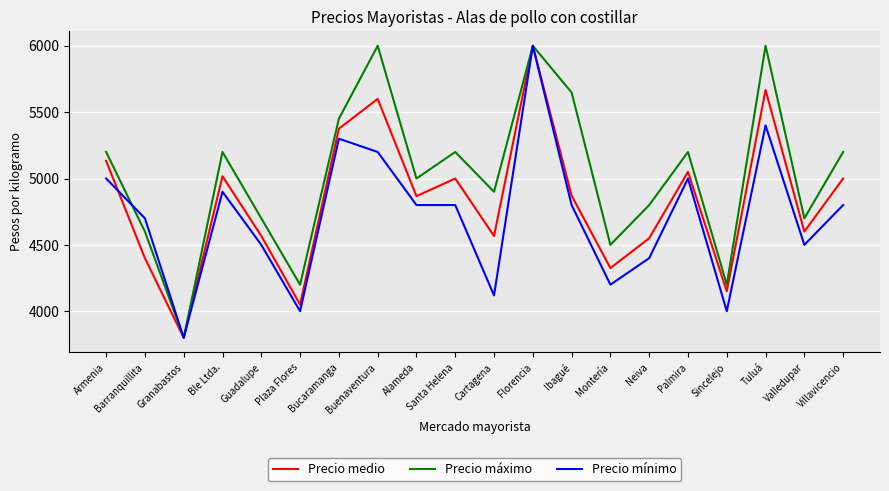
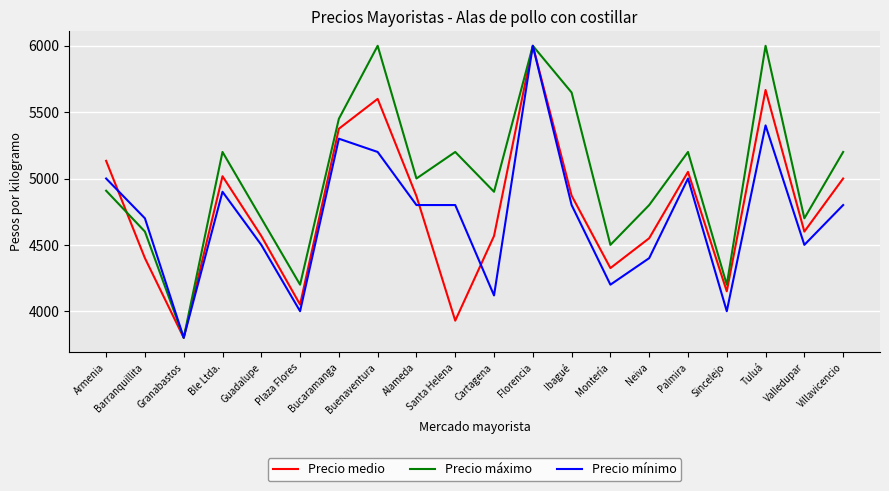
  {
    "Precio medio": {
      "Armenia": 5130,
      "Barranquillita": 4400,
      "Ble Ltda.": 5020,
      "Guadalupe": 4570,
      "Plaza Flores": 4050,
      "Bucaramanga": 5380,
      "Buenaventura": 5600,
      "Alameda": 4870,
-     "Santa Helena": 5000,
+     "Santa Helena": 3930,
      "Cartagena": 4570,
      "Ibagué": 4870,
      "Montería": 4330,
      "Neiva": 4550,
      "Palmira": 5050,
      "Sincelejo": 4150,
      "Tuluá": 5670,
      "Valledupar": 4600,
      "Villavicencio": 5000
    },
    "Precio máximo": {
-     "Armenia": 5200,
+     "Armenia": 4910,
      "Barranquillita": 4600,
      "Ble Ltda.": 5200,
      "Guadalupe": 4700,
      "Plaza Flores": 4200,
      "Bucaramanga": 5450,
      "Buenaventura": 6000,
      "Alameda": 5000,
      "Santa Helena": 5200,
      "Cartagena": 4900,
      "Ibagué": 5650,
      "Montería": 4500,
      "Neiva": 4800,
      "Palmira": 5200,
      "Sincelejo": 4200,
      "Tuluá": 6000,
      "Valledupar": 4700,
      "Villavicencio": 5200
    },
    "Precio mínimo": {
      "Armenia": 5000,
      "Barranquillita": 4700,
      "Ble Ltda.": 4900,
      "Guadalupe": 4500,
      "Plaza Flores": 4000,
      "Bucaramanga": 5300,
      "Buenaventura": 5200,
      "Alameda": 4800,
      "Santa Helena": 4800,
      "Cartagena": 4120,
      "Ibagué": 4800,
      "Montería": 4200,
      "Neiva": 4400,
      "Palmira": 5000,
      "Sincelejo": 4000,
      "Tuluá": 5400,
      "Valledupar": 4500,
      "Villavicencio": 4800
    }
  }
